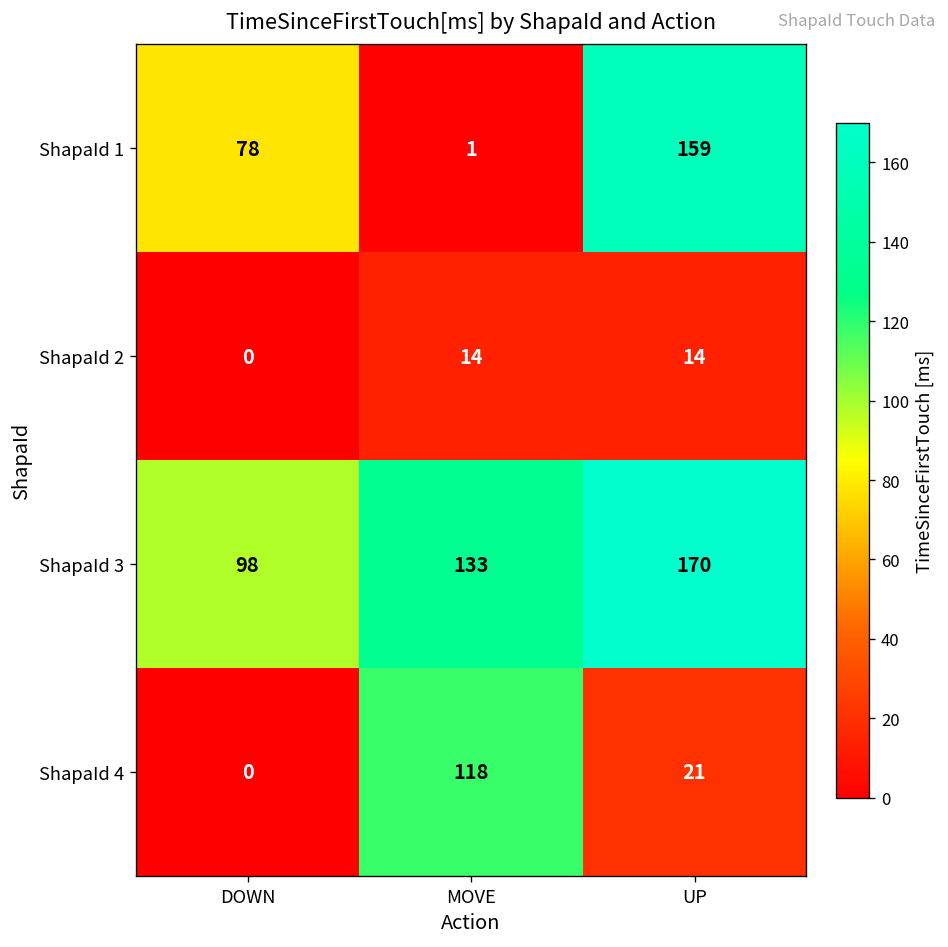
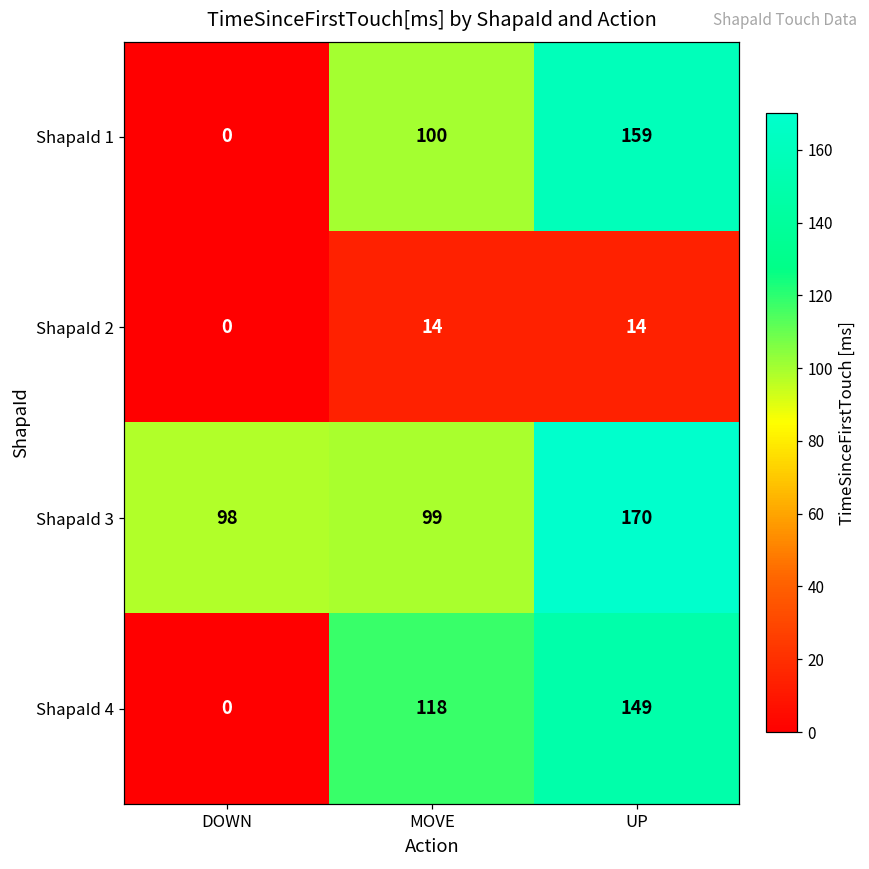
  {
    "ShapaId 1": {
-     "DOWN": 78,
-     "MOVE": 1,
+     "DOWN": 0,
+     "MOVE": 100,
      "UP": 159
    },
    "ShapaId 2": {
      "DOWN": 0,
      "MOVE": 14,
      "UP": 14
    },
    "ShapaId 3": {
      "DOWN": 98,
-     "MOVE": 133,
+     "MOVE": 99,
      "UP": 170
    },
    "ShapaId 4": {
      "DOWN": 0,
      "MOVE": 118,
-     "UP": 21
+     "UP": 149
    }
  }
